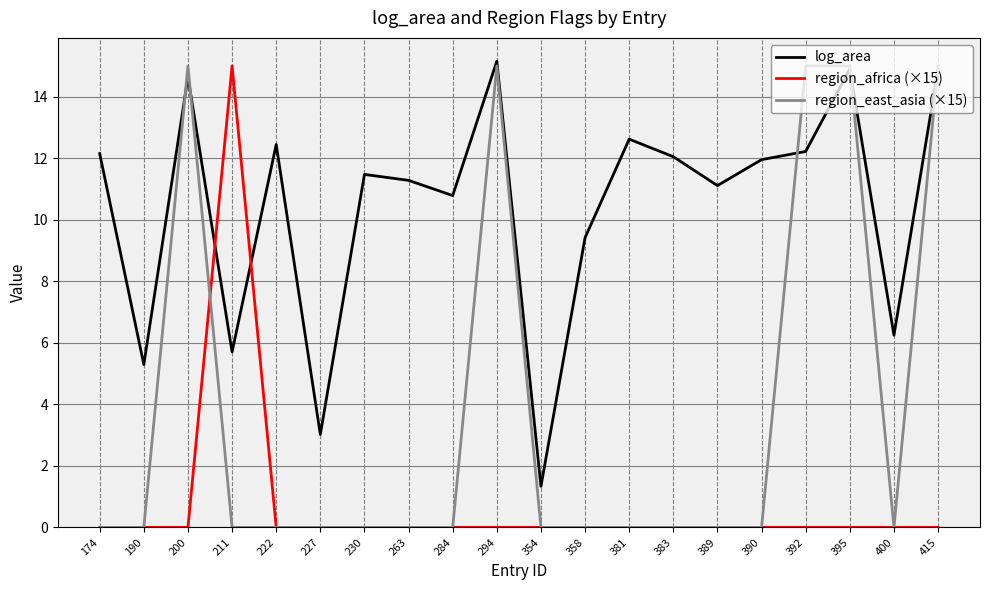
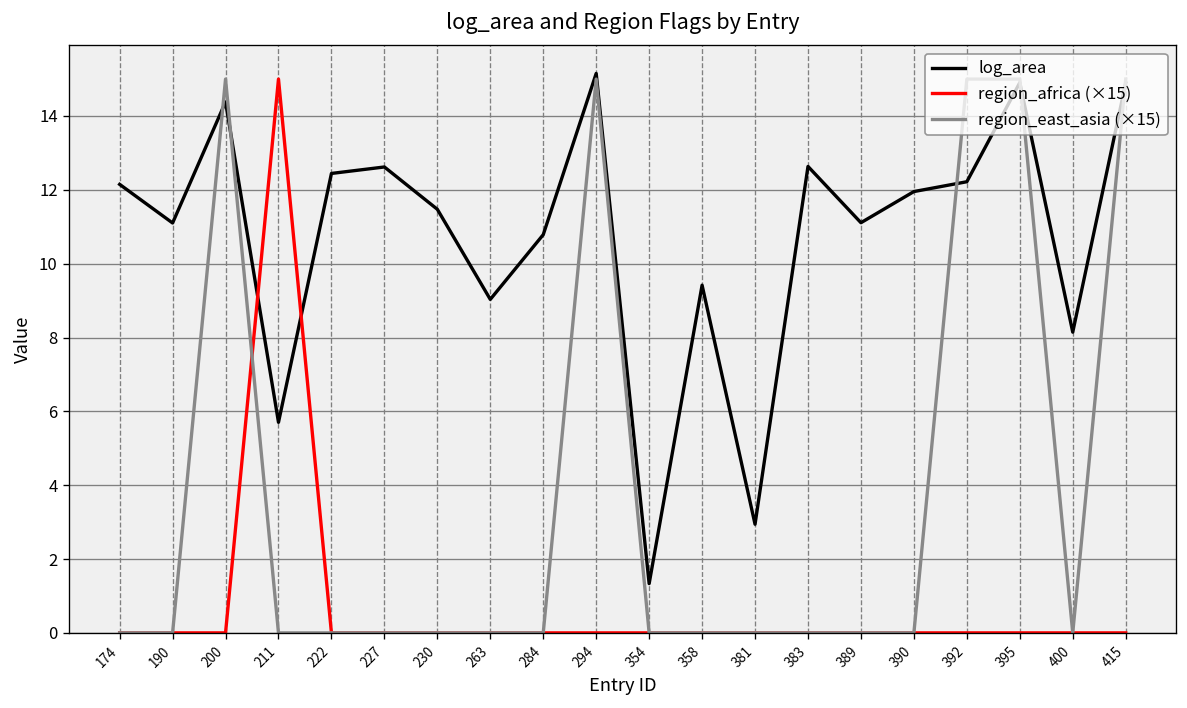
  {
    "log_area": {
      "174": 12.1,
-     "190": 5.3,
-     "200": 14.6,
+     "190": 11.1,
+     "200": 14.4,
      "211": 5.7,
      "222": 12.4,
-     "227": 3.0,
+     "227": 12.6,
      "230": 11.5,
-     "263": 11.3,
+     "263": 9.0,
      "284": 10.8,
      "294": 15.2,
      "354": 1.3,
      "358": 9.4,
-     "381": 12.6,
-     "383": 12.0,
+     "381": 2.9,
+     "383": 12.6,
      "389": 11.1,
      "390": 12.0,
      "392": 12.2,
-     "400": 6.2
+     "400": 8.1
    },
    "region_africa (×15)": {
      "200": 0.0,
      "211": 15.0,
      "294": 0.0,
      "392": 0.0,
      "395": 0.0,
      "415": 0.0
    },
    "region_east_asia (×15)": {
      "200": 15.0,
      "211": 0.0,
      "294": 15.0
    }
  }
